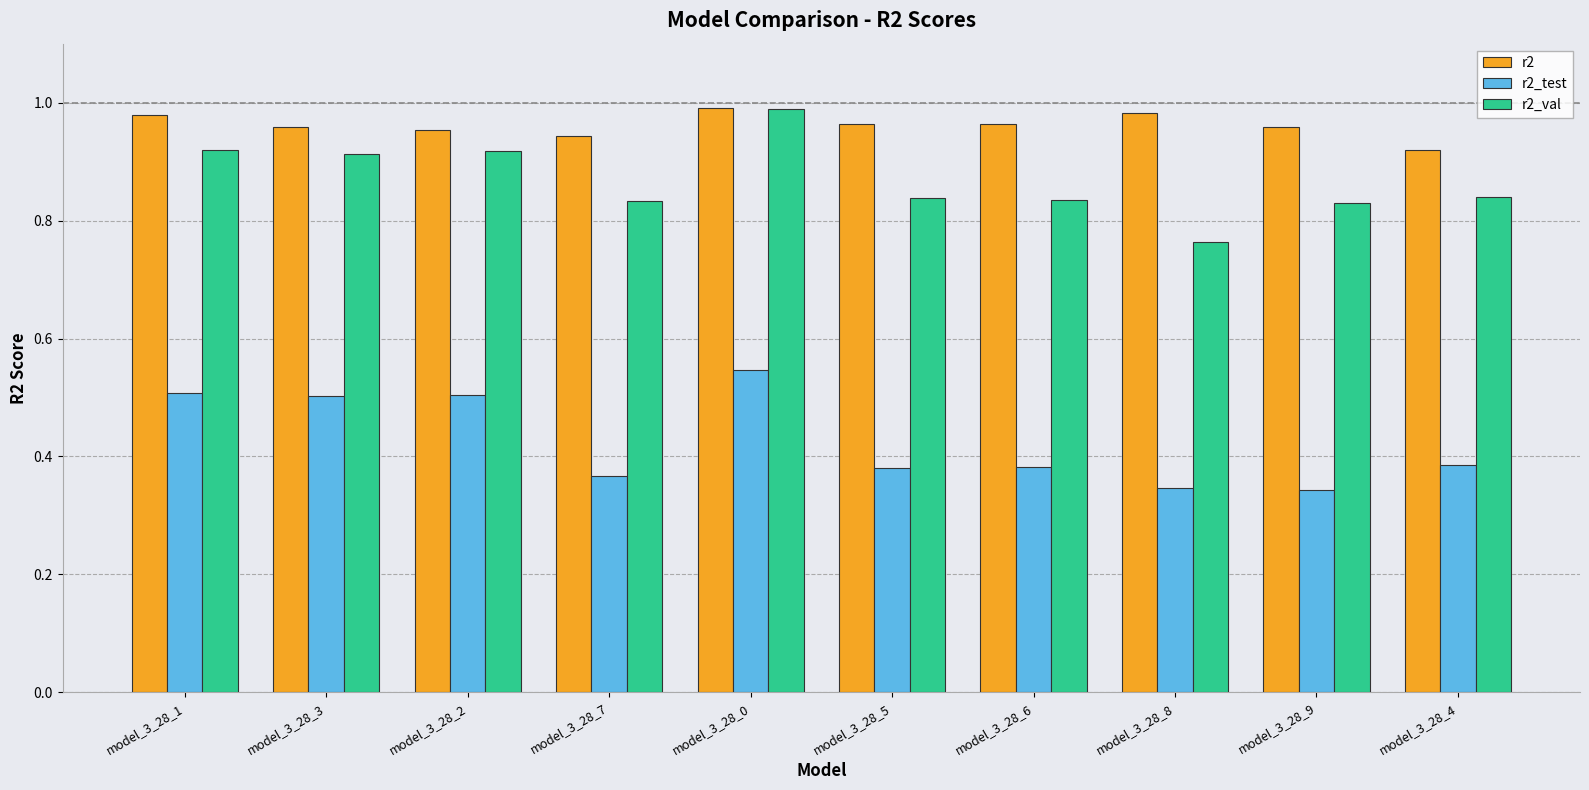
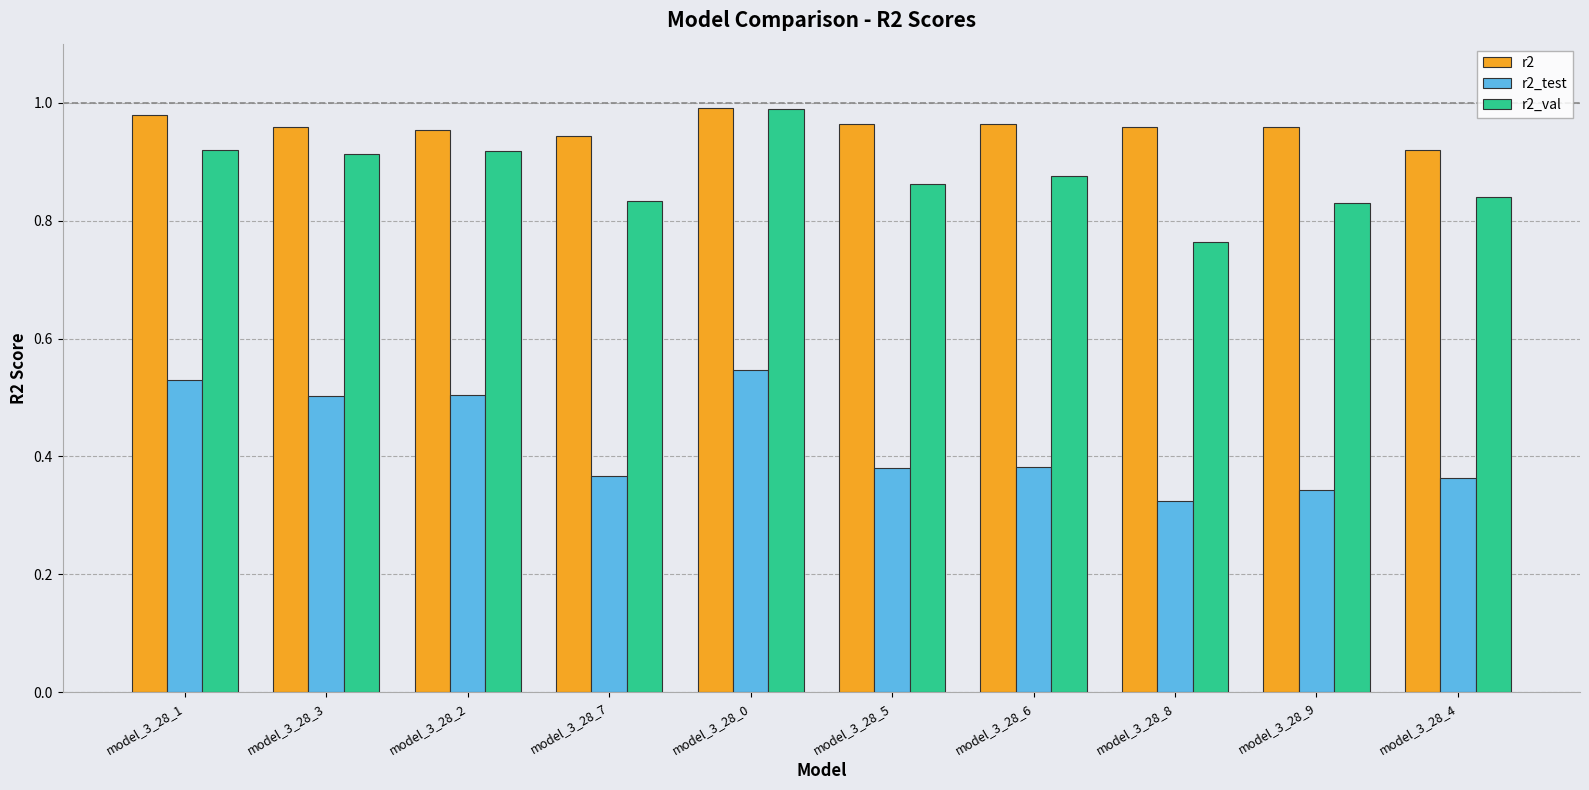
  {
    "r2": {
      "model_3_28_1": 0.98,
      "model_3_28_3": 0.96,
      "model_3_28_2": 0.95,
      "model_3_28_7": 0.94,
      "model_3_28_0": 0.99,
      "model_3_28_5": 0.96,
      "model_3_28_6": 0.96,
-     "model_3_28_8": 0.98,
+     "model_3_28_8": 0.96,
      "model_3_28_9": 0.96,
      "model_3_28_4": 0.92
    },
    "r2_test": {
-     "model_3_28_1": 0.51,
+     "model_3_28_1": 0.53,
      "model_3_28_3": 0.50,
      "model_3_28_2": 0.50,
      "model_3_28_7": 0.37,
      "model_3_28_0": 0.55,
      "model_3_28_5": 0.38,
      "model_3_28_6": 0.38,
-     "model_3_28_8": 0.35,
+     "model_3_28_8": 0.32,
      "model_3_28_9": 0.34,
-     "model_3_28_4": 0.39
+     "model_3_28_4": 0.36
    },
    "r2_val": {
      "model_3_28_1": 0.92,
      "model_3_28_3": 0.91,
      "model_3_28_2": 0.92,
      "model_3_28_7": 0.83,
      "model_3_28_0": 0.99,
-     "model_3_28_5": 0.84,
-     "model_3_28_6": 0.84,
+     "model_3_28_5": 0.86,
+     "model_3_28_6": 0.88,
      "model_3_28_8": 0.76,
      "model_3_28_9": 0.83,
      "model_3_28_4": 0.84
    }
  }
